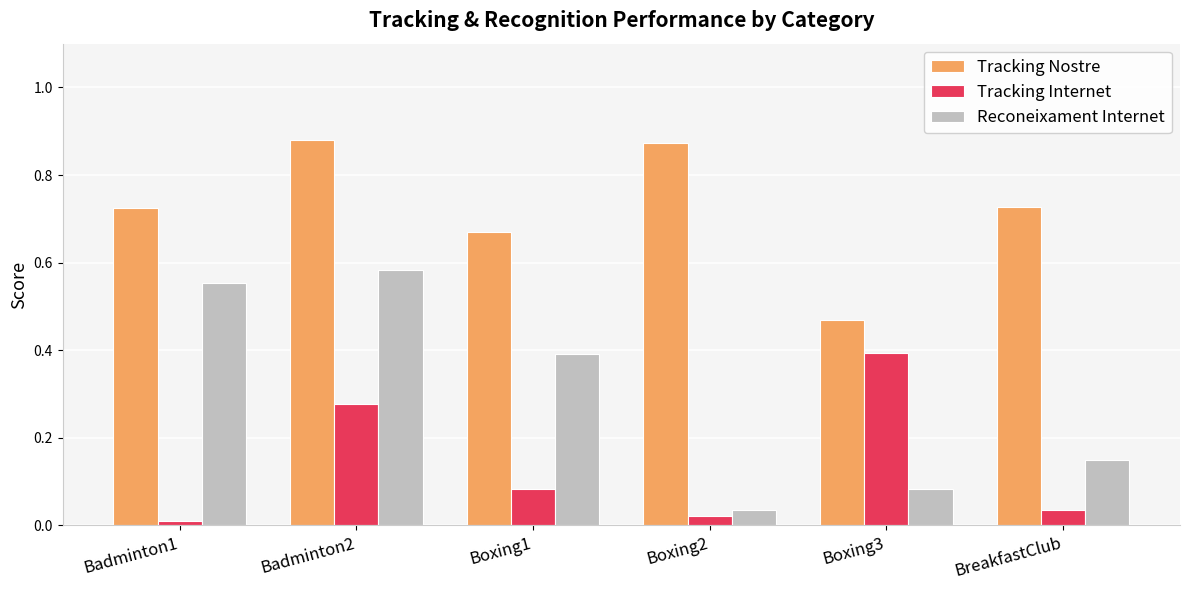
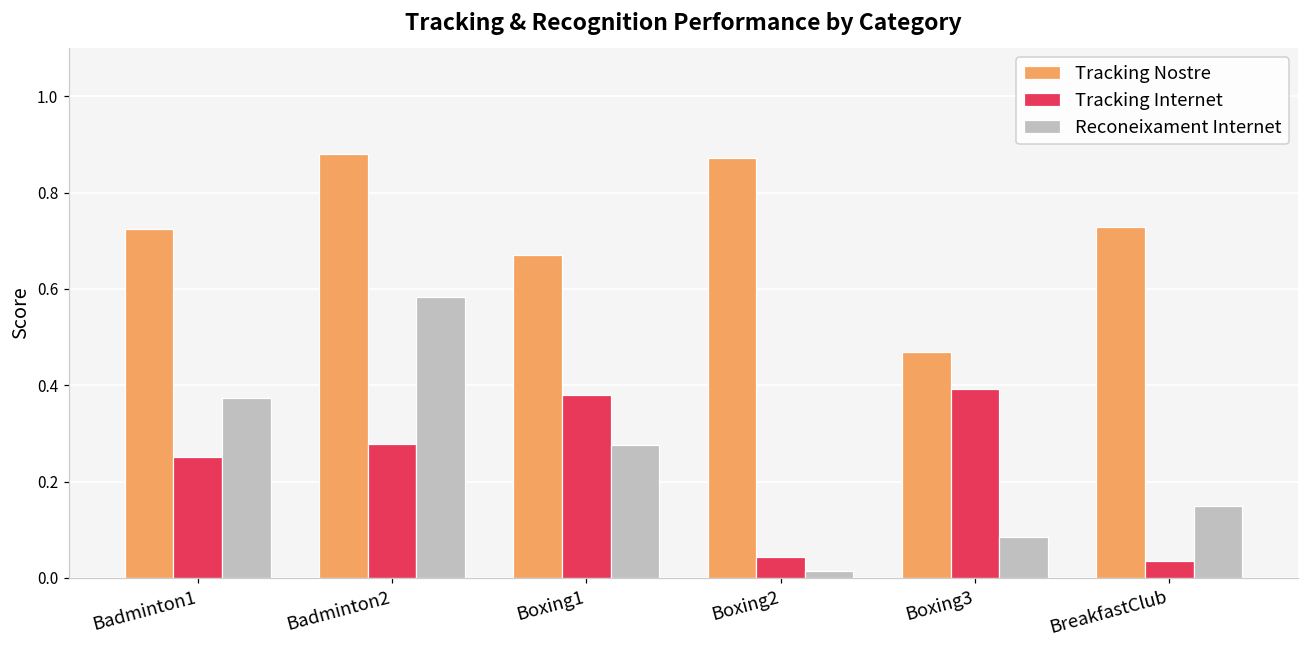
  {
    "Tracking Nostre": {
      "Badminton1": 0.72,
      "Badminton2": 0.88,
      "Boxing1": 0.67,
      "Boxing2": 0.87,
      "Boxing3": 0.47,
      "BreakfastClub": 0.73
    },
    "Tracking Internet": {
-     "Badminton1": 0.01,
+     "Badminton1": 0.25,
      "Badminton2": 0.28,
-     "Boxing1": 0.08,
-     "Boxing2": 0.02,
+     "Boxing1": 0.38,
+     "Boxing2": 0.04,
      "Boxing3": 0.39,
      "BreakfastClub": 0.04
    },
    "Reconeixament Internet": {
-     "Badminton1": 0.55,
+     "Badminton1": 0.37,
      "Badminton2": 0.58,
-     "Boxing1": 0.39,
-     "Boxing2": 0.04,
+     "Boxing1": 0.28,
+     "Boxing2": 0.01,
      "Boxing3": 0.08,
      "BreakfastClub": 0.15
    }
  }
